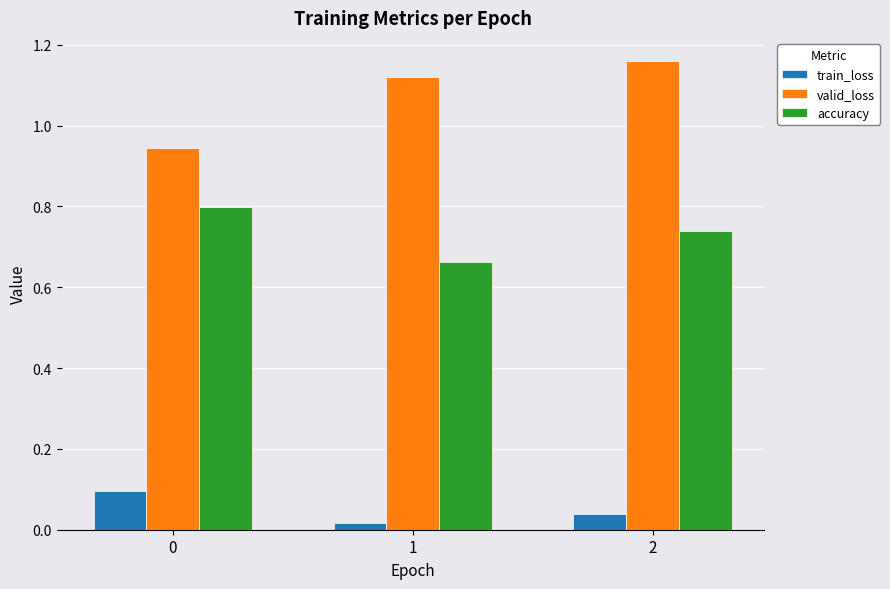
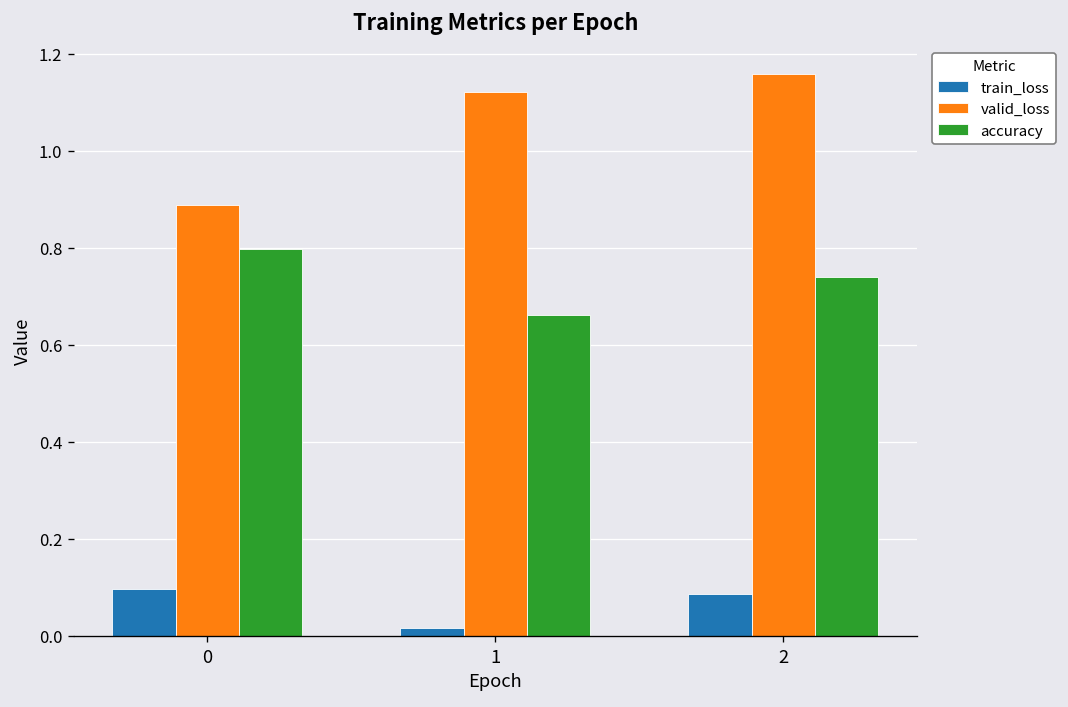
  {
    "train_loss": {
      "0": 0.10,
      "1": 0.02,
-     "2": 0.04
+     "2": 0.09
    },
    "valid_loss": {
-     "0": 0.95,
+     "0": 0.89,
      "1": 1.12,
      "2": 1.16
    },
    "accuracy": {
      "0": 0.80,
      "1": 0.66,
      "2": 0.74
    }
  }
